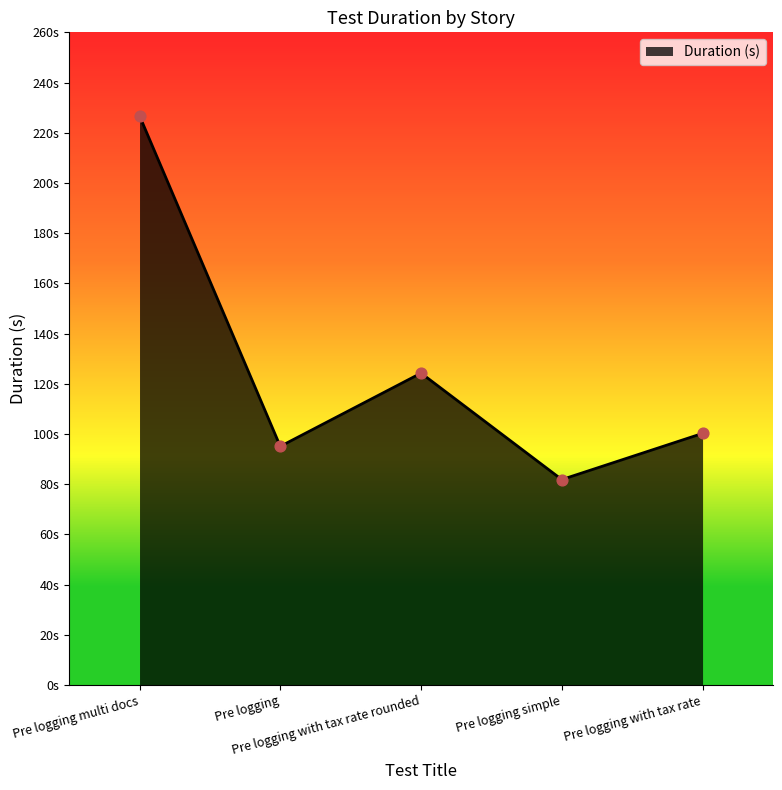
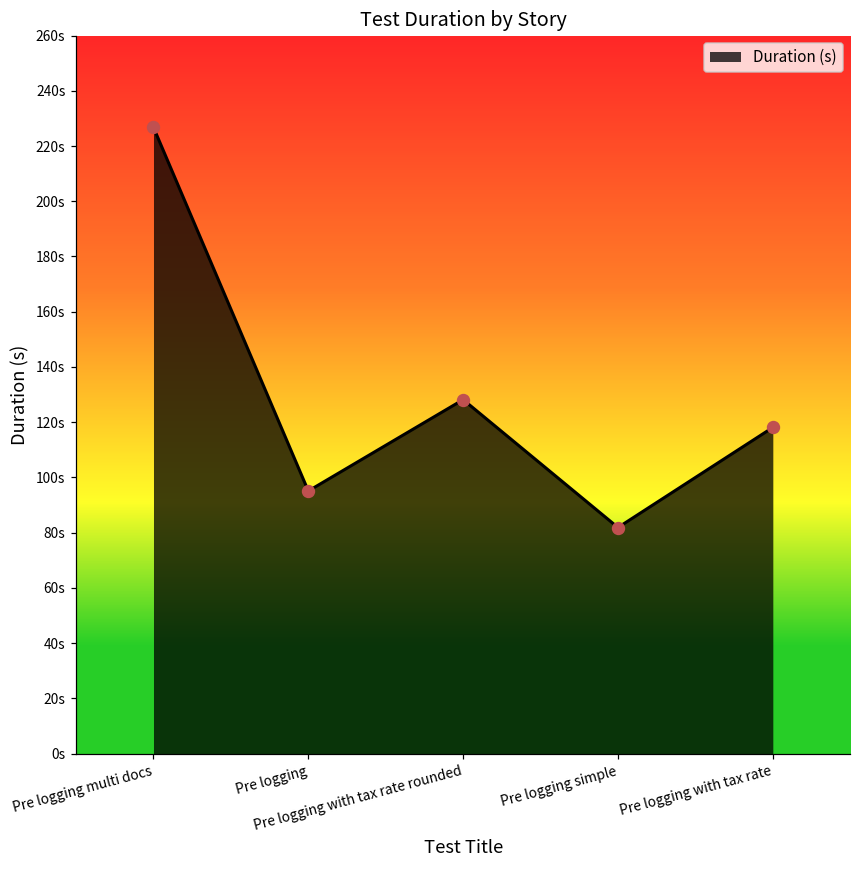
  {
    "Pre logging multi docs": "227s",
    "Pre logging": "95s",
-   "Pre logging with tax rate rounded": "124s",
+   "Pre logging with tax rate rounded": "128s",
    "Pre logging simple": "82s",
-   "Pre logging with tax rate": "100s"
+   "Pre logging with tax rate": "118s"
  }
